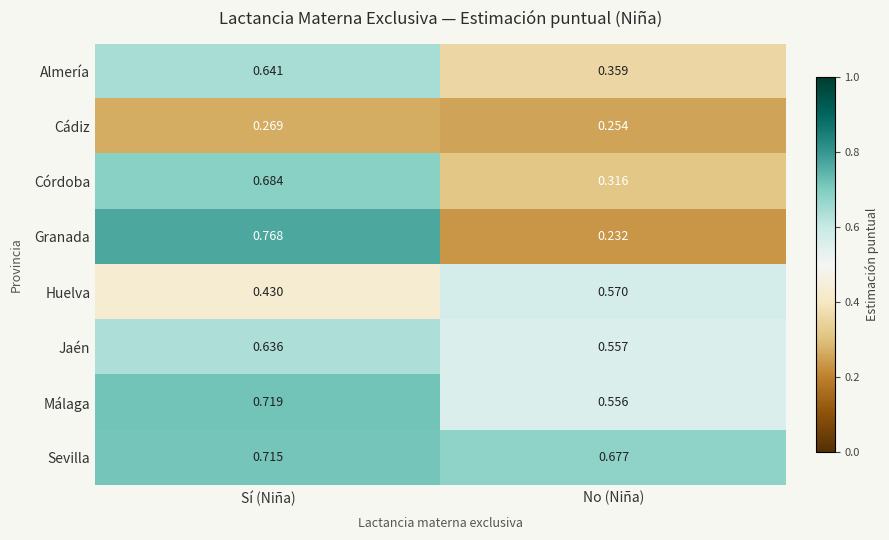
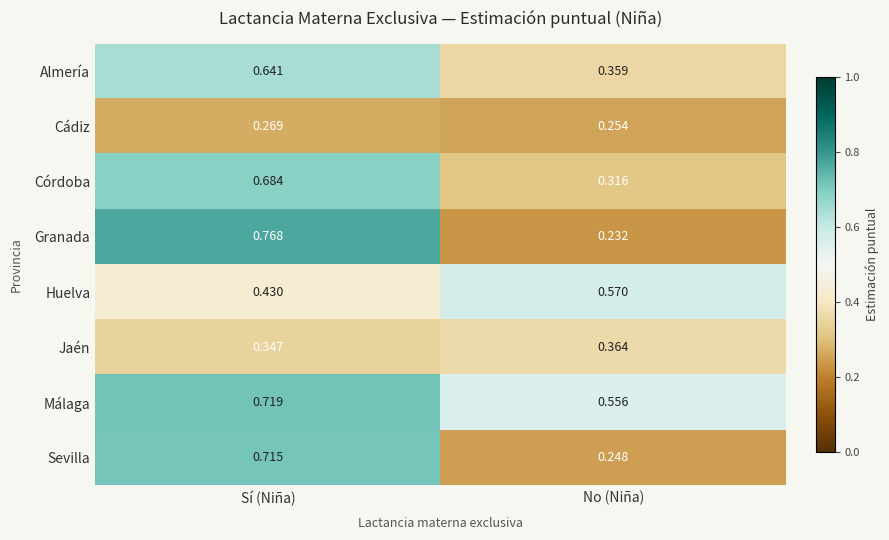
  {
    "Almería": {
      "Sí (Niña)": 0.641,
      "No (Niña)": 0.359
    },
    "Cádiz": {
      "Sí (Niña)": 0.269,
      "No (Niña)": 0.254
    },
    "Córdoba": {
      "Sí (Niña)": 0.684,
      "No (Niña)": 0.316
    },
    "Granada": {
      "Sí (Niña)": 0.768,
      "No (Niña)": 0.232
    },
    "Huelva": {
      "Sí (Niña)": 0.430,
      "No (Niña)": 0.570
    },
    "Jaén": {
-     "Sí (Niña)": 0.636,
-     "No (Niña)": 0.557
+     "Sí (Niña)": 0.347,
+     "No (Niña)": 0.364
    },
    "Málaga": {
      "Sí (Niña)": 0.719,
      "No (Niña)": 0.556
    },
    "Sevilla": {
      "Sí (Niña)": 0.715,
-     "No (Niña)": 0.677
+     "No (Niña)": 0.248
    }
  }
